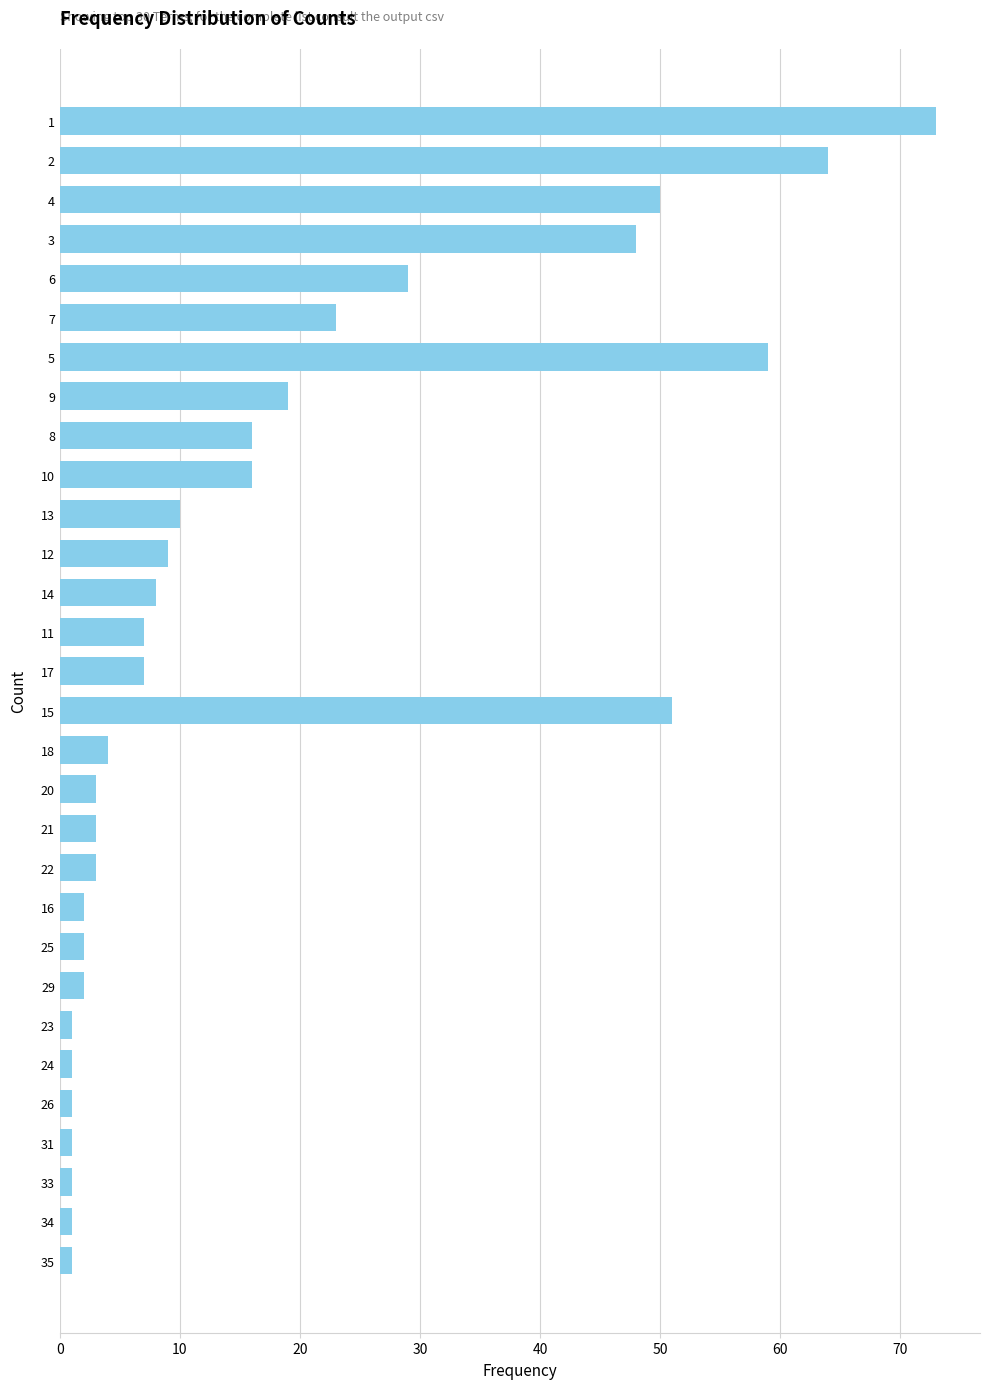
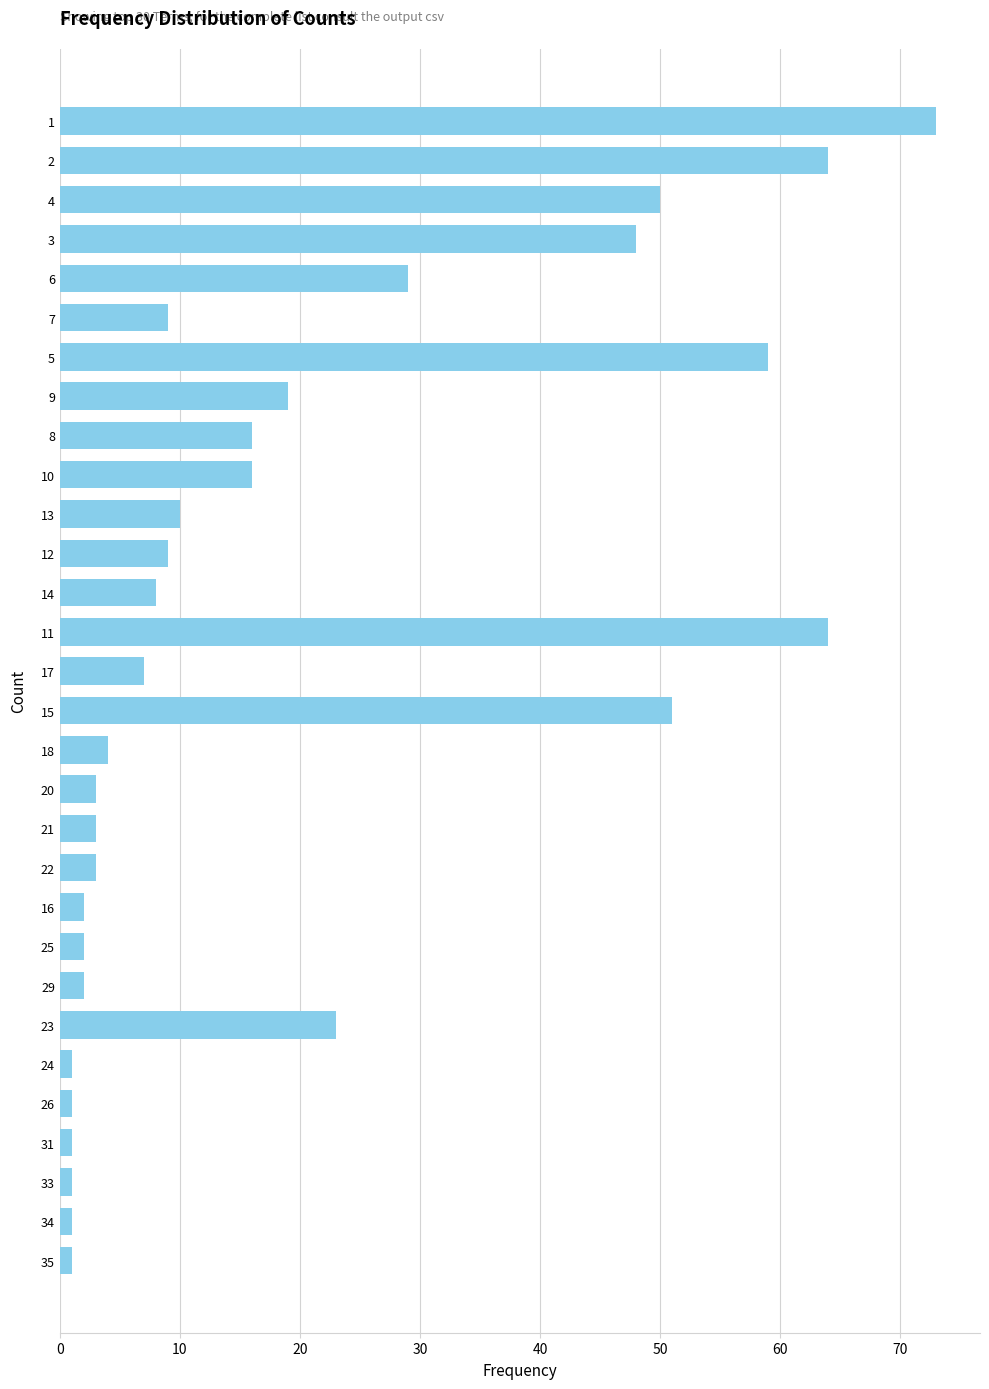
  {
    "1": 73,
    "2": 64,
    "4": 50,
    "3": 48,
    "6": 29,
-   "7": 23,
+   "7": 9,
    "5": 59,
    "9": 19,
    "8": 16,
    "10": 16,
    "13": 10,
    "12": 9,
    "14": 8,
-   "11": 7,
+   "11": 64,
    "17": 7,
    "15": 51,
    "18": 4,
    "20": 3,
    "21": 3,
    "22": 3,
    "16": 2,
    "25": 2,
    "29": 2,
-   "23": 1,
+   "23": 23,
    "24": 1,
    "26": 1,
    "31": 1,
    "33": 1,
    "34": 1,
    "35": 1
  }
